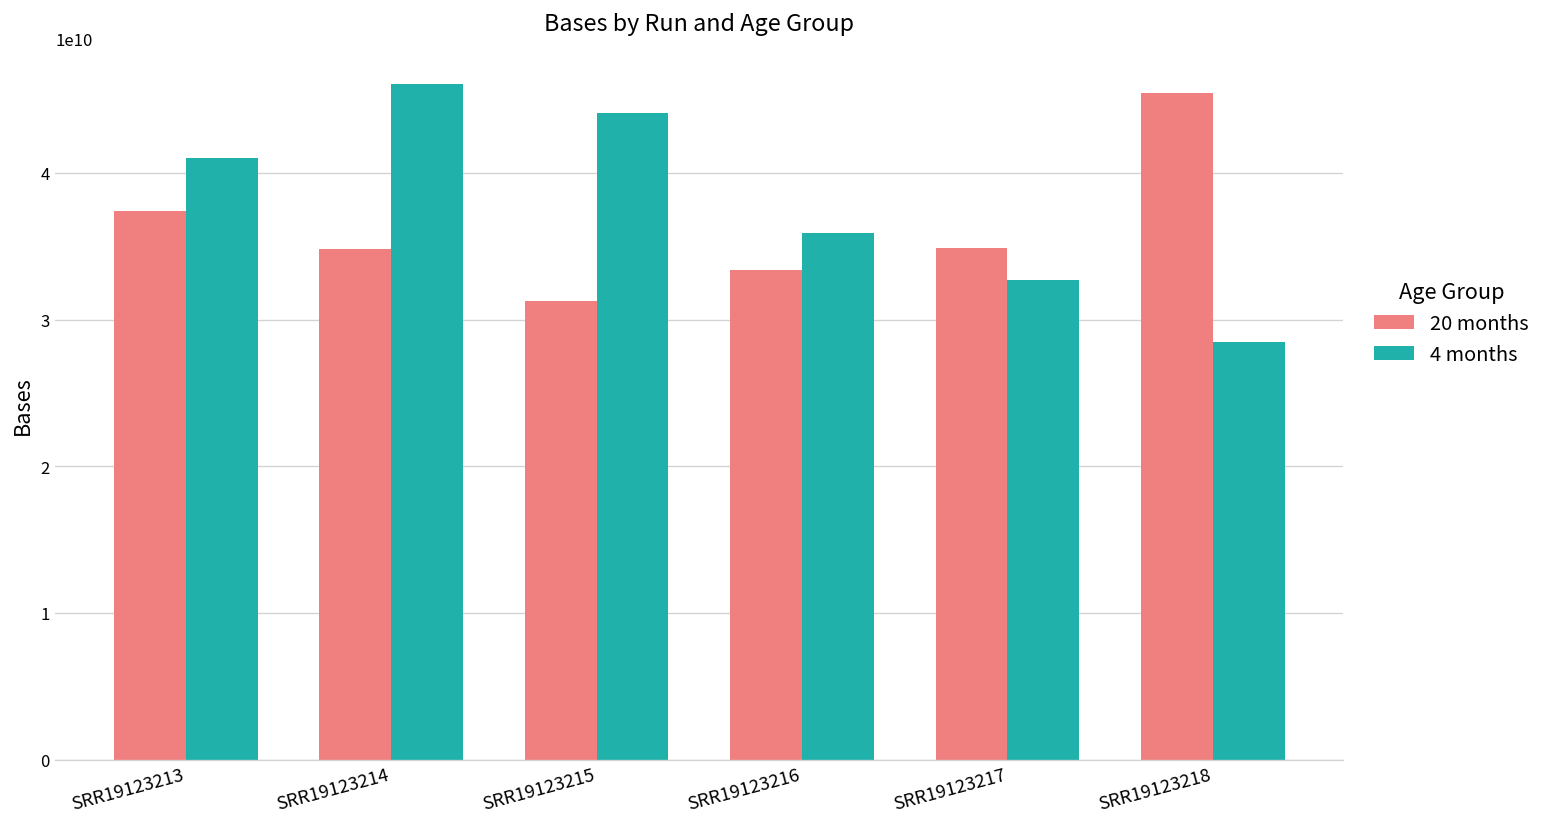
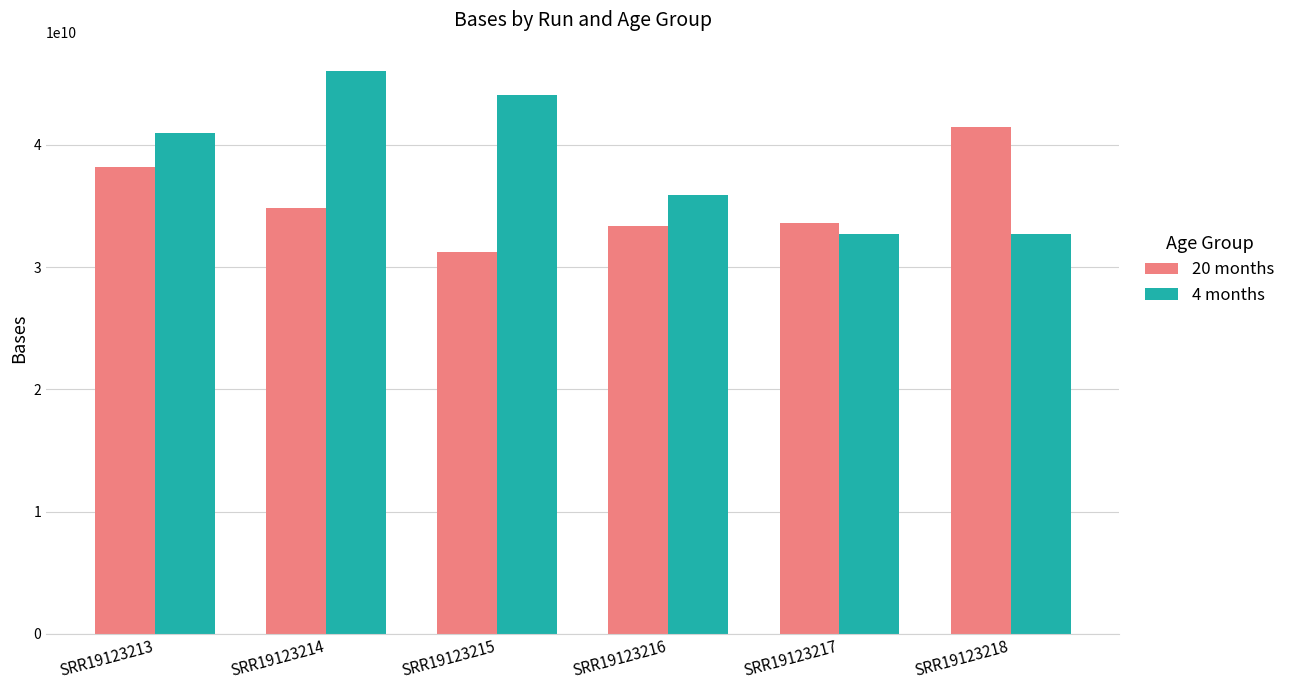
  {
    "20 months": {
-     "SRR19123213": 37400000000,
+     "SRR19123213": 38200000000,
      "SRR19123214": 34800000000,
      "SRR19123215": 31300000000,
      "SRR19123216": 33400000000,
-     "SRR19123217": 34900000000,
-     "SRR19123218": 45500000000
+     "SRR19123217": 33600000000,
+     "SRR19123218": 41500000000
    },
    "4 months": {
      "SRR19123213": 41000000000,
      "SRR19123214": 46100000000,
      "SRR19123215": 44100000000,
      "SRR19123216": 35900000000,
      "SRR19123217": 32700000000,
-     "SRR19123218": 28500000000
+     "SRR19123218": 32700000000
    }
  }
